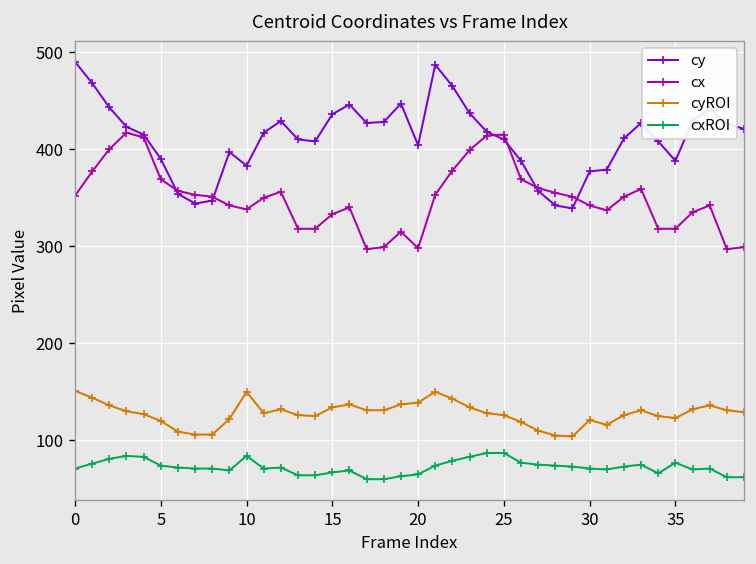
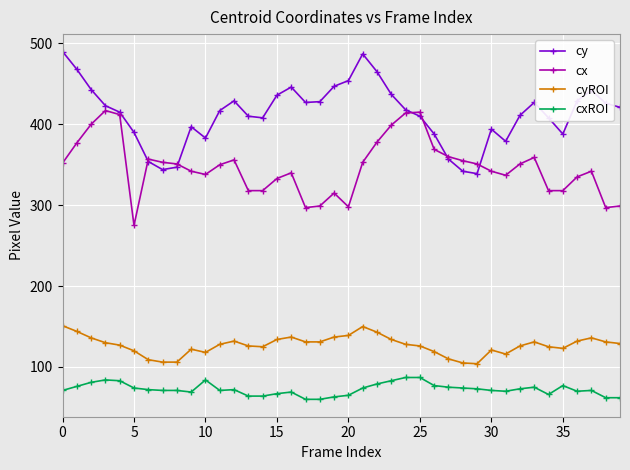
  {
    "cy": {
      "0": 490,
      "5": 390,
      "10": 380,
      "15": 440,
-     "20": 400,
+     "20": 450,
      "25": 410,
-     "30": 380,
+     "30": 390,
      "35": 390
    },
    "cx": {
      "0": 350,
-     "5": 370,
+     "5": 280,
      "10": 340,
      "15": 330,
      "20": 300,
      "25": 420,
      "30": 340,
      "35": 320
    },
    "cyROI": {
      "0": 150,
      "5": 120,
-     "10": 150,
+     "10": 120,
      "15": 130,
      "20": 140,
      "25": 130,
      "30": 120,
      "35": 120
    },
    "cxROI": {
      "0": 70,
      "5": 70,
      "10": 80,
      "15": 70,
      "20": 70,
      "25": 90,
      "30": 70,
      "35": 80
    }
  }
